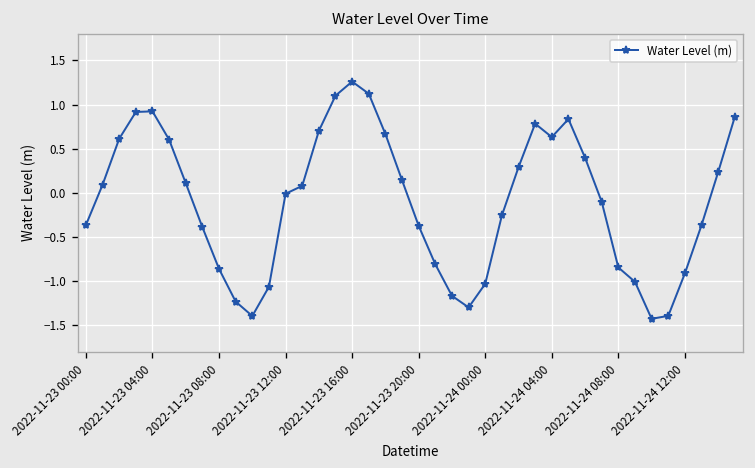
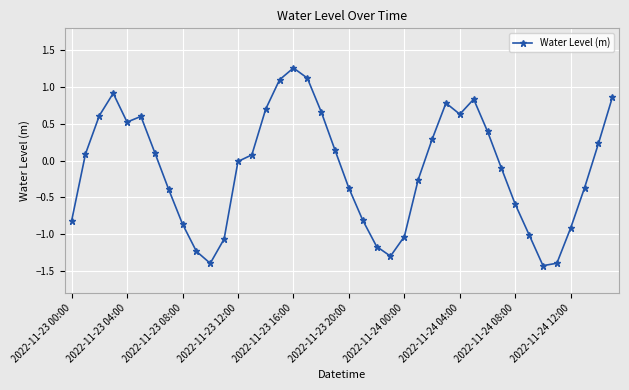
  {
-   "2022-11-23 00:00": -0.4,
-   "2022-11-23 04:00": 0.9,
+   "2022-11-23 00:00": -0.8,
+   "2022-11-23 04:00": 0.5,
    "2022-11-23 08:00": -0.9,
    "2022-11-23 12:00": 0.0,
    "2022-11-23 16:00": 1.3,
    "2022-11-23 20:00": -0.4,
    "2022-11-24 00:00": -1.0,
    "2022-11-24 04:00": 0.6,
-   "2022-11-24 08:00": -0.8,
+   "2022-11-24 08:00": -0.6,
    "2022-11-24 12:00": -0.9
  }
